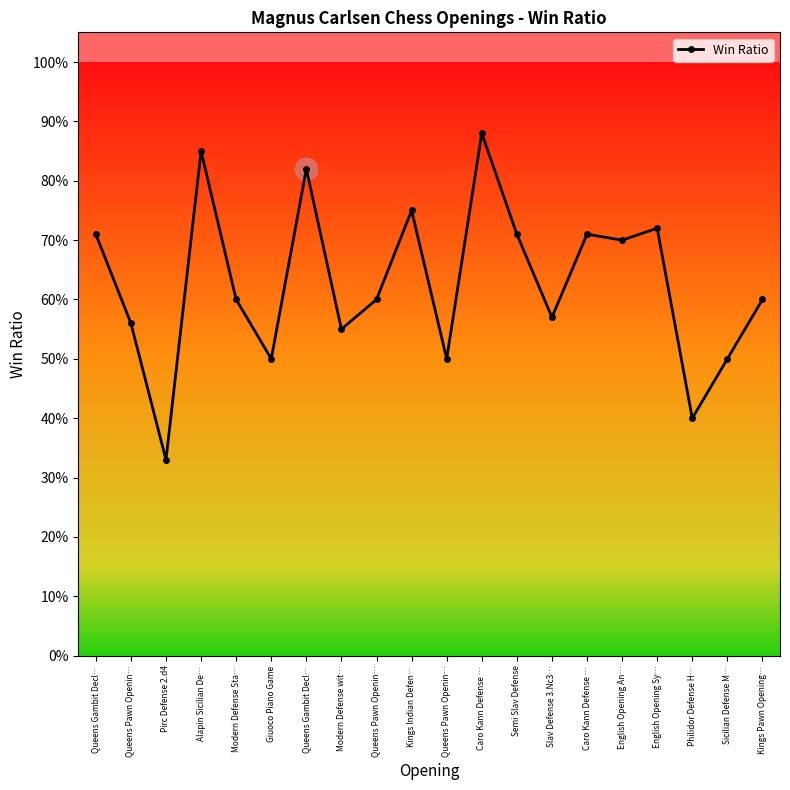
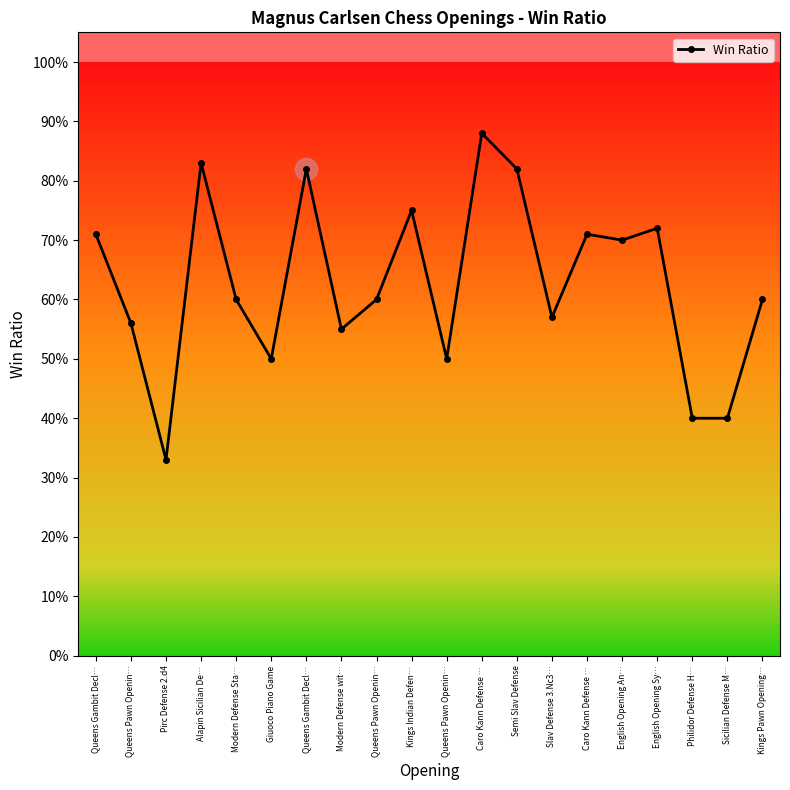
  {
    "Win Ratio": {
      "Pirc Defense 2.d4": "33%",
-     "Alapin Sicilian De…": "85%",
+     "Alapin Sicilian De…": "83%",
      "Modern Defense Sta…": "60%",
      "Giuoco Piano Game": "50%",
      "Modern Defense wit…": "55%",
      "Kings Indian Defen…": "75%",
-     "Semi Slav Defense": "71%",
+     "Semi Slav Defense": "82%",
      "Slav Defense 3.Nc3…": "57%",
      "English Opening An…": "70%",
      "English Opening Sy…": "72%",
      "Philidor Defense H…": "40%",
-     "Sicilian Defense M…": "50%",
+     "Sicilian Defense M…": "40%",
      "Kings Pawn Opening…": "60%"
    }
  }
